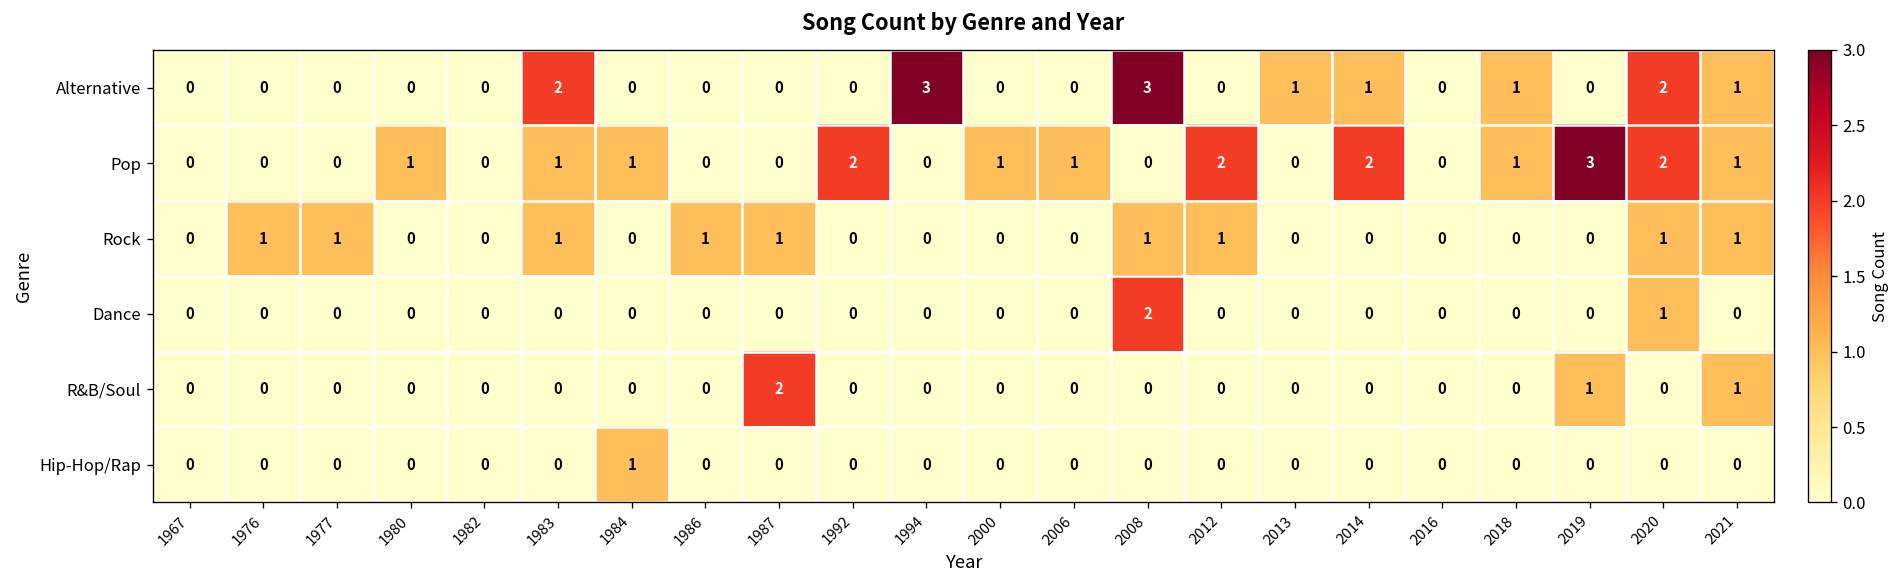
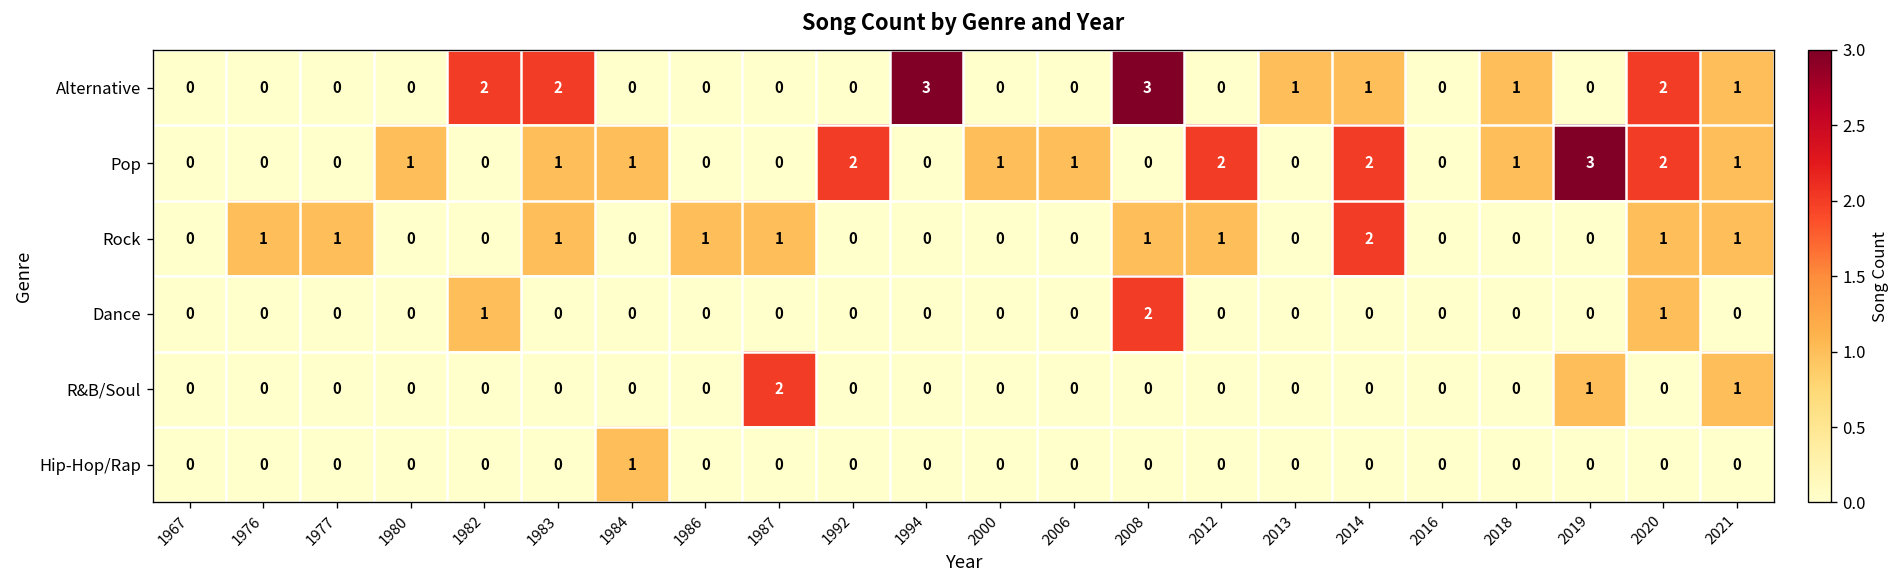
  {
    "Alternative": {
      "1967": 0,
      "1976": 0,
      "1977": 0,
      "1980": 0,
-     "1982": 0,
+     "1982": 2,
      "1983": 2,
      "1984": 0,
      "1986": 0,
      "1987": 0,
      "1992": 0,
      "1994": 3,
      "2000": 0,
      "2006": 0,
      "2008": 3,
      "2012": 0,
      "2013": 1,
      "2014": 1,
      "2016": 0,
      "2018": 1,
      "2019": 0,
      "2020": 2,
      "2021": 1
    },
    "Pop": {
      "1967": 0,
      "1976": 0,
      "1977": 0,
      "1980": 1,
      "1982": 0,
      "1983": 1,
      "1984": 1,
      "1986": 0,
      "1987": 0,
      "1992": 2,
      "1994": 0,
      "2000": 1,
      "2006": 1,
      "2008": 0,
      "2012": 2,
      "2013": 0,
      "2014": 2,
      "2016": 0,
      "2018": 1,
      "2019": 3,
      "2020": 2,
      "2021": 1
    },
    "Rock": {
      "1967": 0,
      "1976": 1,
      "1977": 1,
      "1980": 0,
      "1982": 0,
      "1983": 1,
      "1984": 0,
      "1986": 1,
      "1987": 1,
      "1992": 0,
      "1994": 0,
      "2000": 0,
      "2006": 0,
      "2008": 1,
      "2012": 1,
      "2013": 0,
-     "2014": 0,
+     "2014": 2,
      "2016": 0,
      "2018": 0,
      "2019": 0,
      "2020": 1,
      "2021": 1
    },
    "Dance": {
      "1967": 0,
      "1976": 0,
      "1977": 0,
      "1980": 0,
-     "1982": 0,
+     "1982": 1,
      "1983": 0,
      "1984": 0,
      "1986": 0,
      "1987": 0,
      "1992": 0,
      "1994": 0,
      "2000": 0,
      "2006": 0,
      "2008": 2,
      "2012": 0,
      "2013": 0,
      "2014": 0,
      "2016": 0,
      "2018": 0,
      "2019": 0,
      "2020": 1,
      "2021": 0
    },
    "R&B/Soul": {
      "1967": 0,
      "1976": 0,
      "1977": 0,
      "1980": 0,
      "1982": 0,
      "1983": 0,
      "1984": 0,
      "1986": 0,
      "1987": 2,
      "1992": 0,
      "1994": 0,
      "2000": 0,
      "2006": 0,
      "2008": 0,
      "2012": 0,
      "2013": 0,
      "2014": 0,
      "2016": 0,
      "2018": 0,
      "2019": 1,
      "2020": 0,
      "2021": 1
    },
    "Hip-Hop/Rap": {
      "1967": 0,
      "1976": 0,
      "1977": 0,
      "1980": 0,
      "1982": 0,
      "1983": 0,
      "1984": 1,
      "1986": 0,
      "1987": 0,
      "1992": 0,
      "1994": 0,
      "2000": 0,
      "2006": 0,
      "2008": 0,
      "2012": 0,
      "2013": 0,
      "2014": 0,
      "2016": 0,
      "2018": 0,
      "2019": 0,
      "2020": 0,
      "2021": 0
    }
  }
